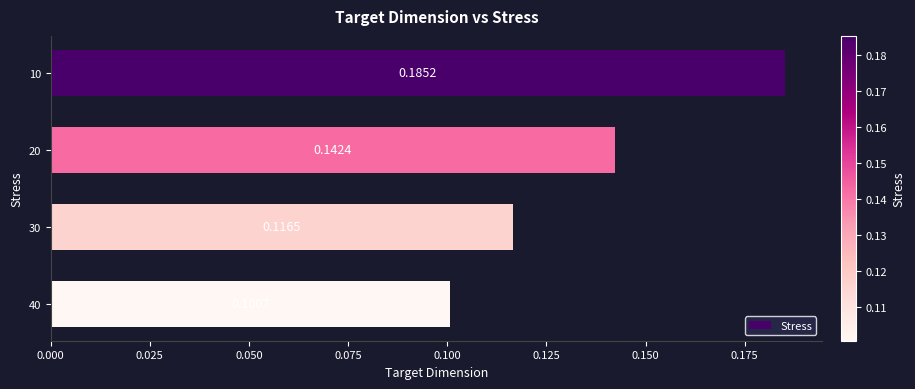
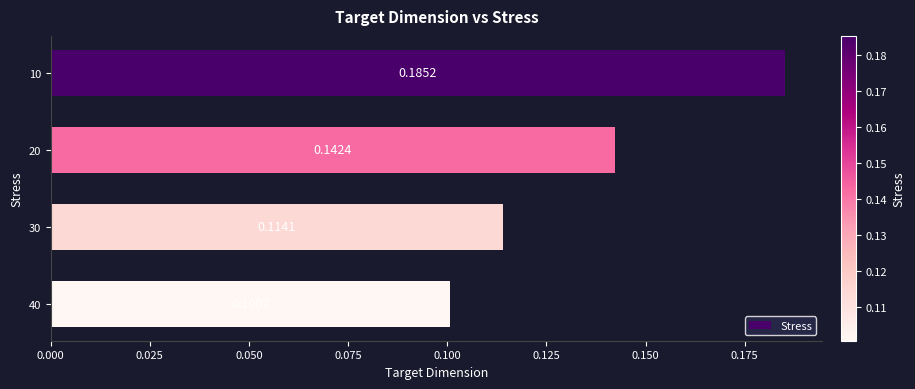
  {
-   "30": 0.117,
+   "30": 0.114,
    "40": 0.101
  }
